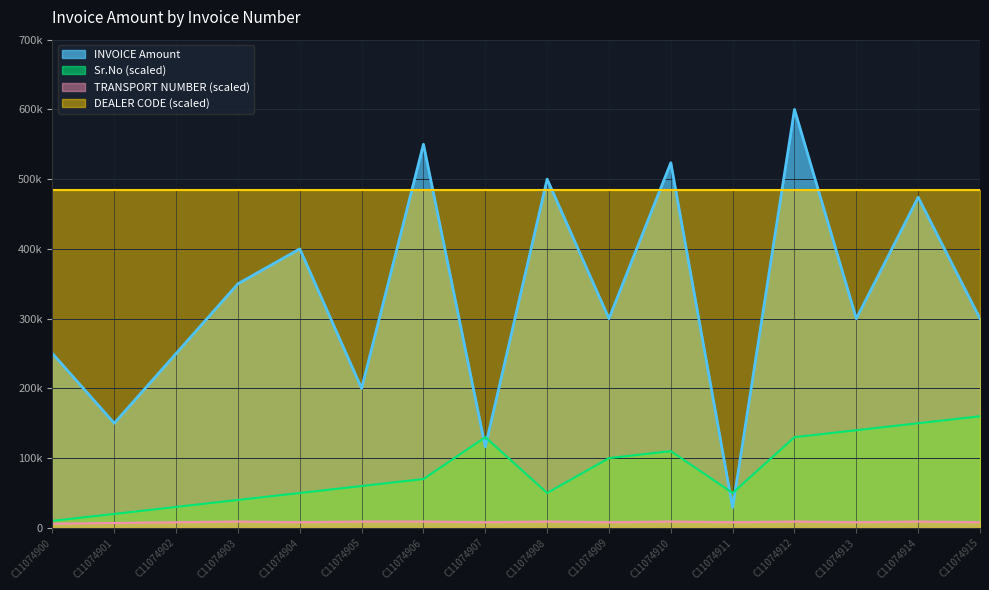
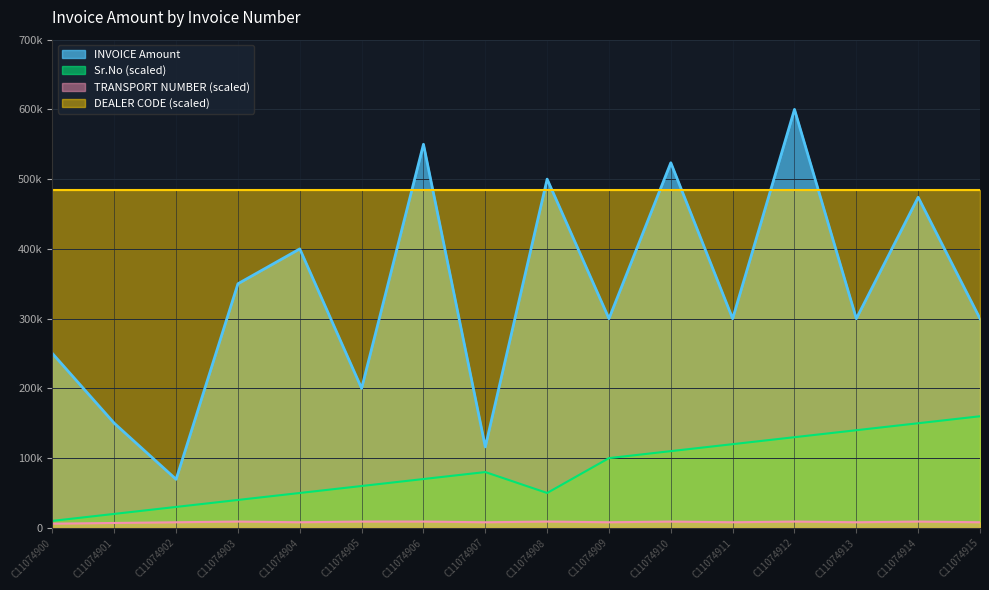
  {
    "INVOICE Amount": {
      "C11074900": 250000,
      "C11074901": 150000,
-     "C11074902": 250000,
+     "C11074902": 70000,
      "C11074903": 350000,
      "C11074904": 400000,
      "C11074905": 200000,
      "C11074906": 550000,
      "C11074907": 120000,
      "C11074908": 500000,
      "C11074909": 300000,
      "C11074910": 520000,
-     "C11074911": 30000,
+     "C11074911": 300000,
      "C11074912": 600000,
      "C11074913": 300000,
      "C11074914": 470000,
      "C11074915": 300000
    },
    "Sr.No (scaled)": {
      "C11074900": 10000,
      "C11074901": 20000,
      "C11074902": 30000,
      "C11074903": 40000,
      "C11074904": 50000,
      "C11074905": 60000,
      "C11074906": 70000,
-     "C11074907": 130000,
+     "C11074907": 80000,
      "C11074908": 50000,
      "C11074909": 100000,
      "C11074910": 110000,
-     "C11074911": 50000,
+     "C11074911": 120000,
      "C11074912": 130000,
      "C11074913": 140000,
      "C11074914": 150000,
      "C11074915": 160000
    },
    "TRANSPORT NUMBER (scaled)": {
      "C11074900": 10000,
      "C11074901": 10000,
      "C11074902": 10000,
      "C11074903": 10000,
      "C11074904": 10000,
      "C11074905": 10000,
      "C11074906": 10000,
      "C11074907": 10000,
      "C11074908": 10000,
      "C11074909": 10000,
      "C11074910": 10000,
      "C11074911": 10000,
      "C11074912": 10000,
      "C11074913": 10000,
      "C11074914": 10000,
      "C11074915": 10000
    },
    "DEALER CODE (scaled)": {
      "C11074900": 480000,
      "C11074901": 480000,
      "C11074902": 480000,
      "C11074903": 480000,
      "C11074904": 480000,
      "C11074905": 480000,
      "C11074906": 480000,
      "C11074907": 480000,
      "C11074908": 480000,
      "C11074909": 480000,
      "C11074910": 480000,
      "C11074911": 480000,
      "C11074912": 480000,
      "C11074913": 480000,
      "C11074914": 480000,
      "C11074915": 480000
    }
  }
